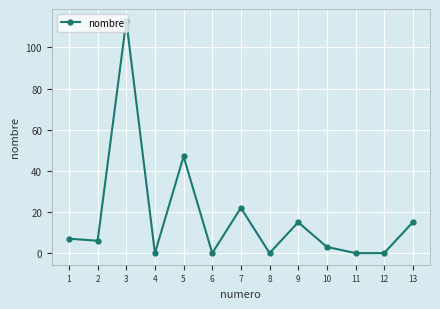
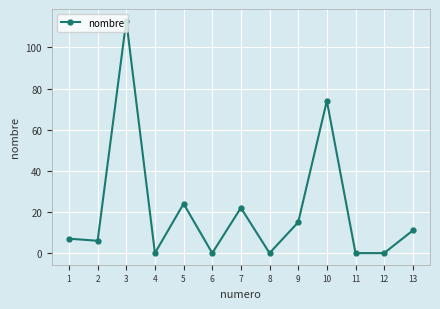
  {
    "1": 7,
    "2": 6,
    "4": 0,
-   "5": 47,
+   "5": 24,
    "6": 0,
    "7": 22,
    "8": 0,
    "9": 15,
-   "10": 3,
+   "10": 74,
    "11": 0,
    "12": 0,
-   "13": 15
+   "13": 11
  }
